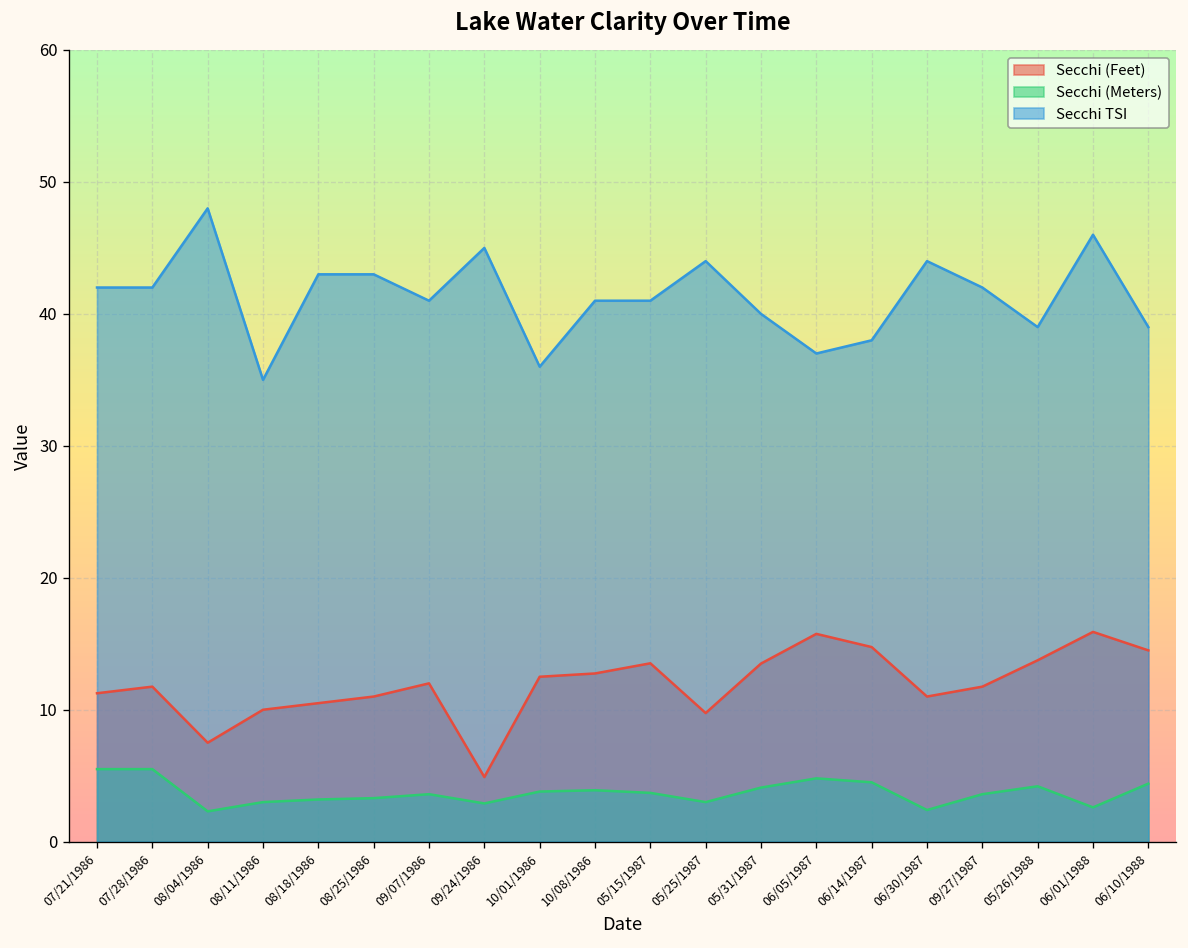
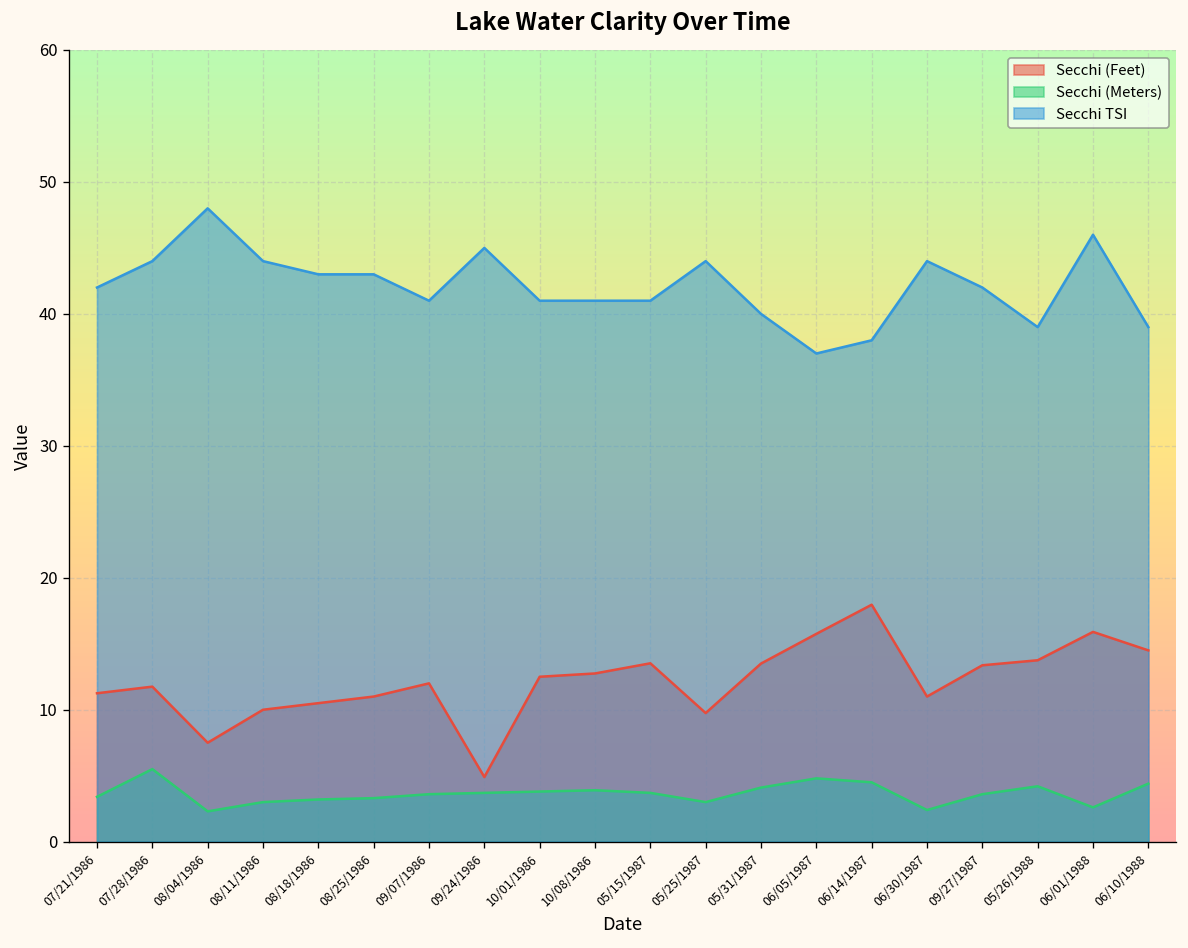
  {
    "Secchi (Feet)": {
      "07/21/1986": 11.3,
      "07/28/1986": 11.8,
      "08/04/1986": 7.5,
      "08/11/1986": 10.0,
      "08/18/1986": 10.5,
      "08/25/1986": 11.0,
      "09/07/1986": 12.0,
      "09/24/1986": 4.9,
      "10/01/1986": 12.5,
      "10/08/1986": 12.8,
      "05/15/1987": 13.5,
      "05/25/1987": 9.8,
      "05/31/1987": 13.5,
      "06/05/1987": 15.8,
-     "06/14/1987": 14.8,
+     "06/14/1987": 18.0,
      "06/30/1987": 11.0,
-     "09/27/1987": 11.8,
+     "09/27/1987": 13.4,
      "05/26/1988": 13.8,
      "06/01/1988": 15.9,
      "06/10/1988": 14.5
    },
    "Secchi (Meters)": {
-     "07/21/1986": 5.5,
+     "07/21/1986": 3.4,
      "07/28/1986": 5.5,
      "08/04/1986": 2.3,
      "08/11/1986": 3.0,
      "08/18/1986": 3.2,
      "08/25/1986": 3.3,
      "09/07/1986": 3.6,
-     "09/24/1986": 2.9,
+     "09/24/1986": 3.7,
      "10/01/1986": 3.8,
      "10/08/1986": 3.9,
      "05/15/1987": 3.7,
      "05/25/1987": 3.0,
      "05/31/1987": 4.1,
      "06/05/1987": 4.8,
      "06/14/1987": 4.5,
      "06/30/1987": 2.4,
      "09/27/1987": 3.6,
      "05/26/1988": 4.2,
      "06/01/1988": 2.6,
      "06/10/1988": 4.4
    },
    "Secchi TSI": {
      "07/21/1986": 42,
-     "07/28/1986": 42,
+     "07/28/1986": 44,
      "08/04/1986": 48,
-     "08/11/1986": 35,
+     "08/11/1986": 44,
      "08/18/1986": 43,
      "08/25/1986": 43,
      "09/07/1986": 41,
      "09/24/1986": 45,
-     "10/01/1986": 36,
+     "10/01/1986": 41,
      "10/08/1986": 41,
      "05/15/1987": 41,
      "05/25/1987": 44,
      "05/31/1987": 40,
      "06/05/1987": 37,
      "06/14/1987": 38,
      "06/30/1987": 44,
      "09/27/1987": 42,
      "05/26/1988": 39,
      "06/01/1988": 46,
      "06/10/1988": 39
    }
  }
